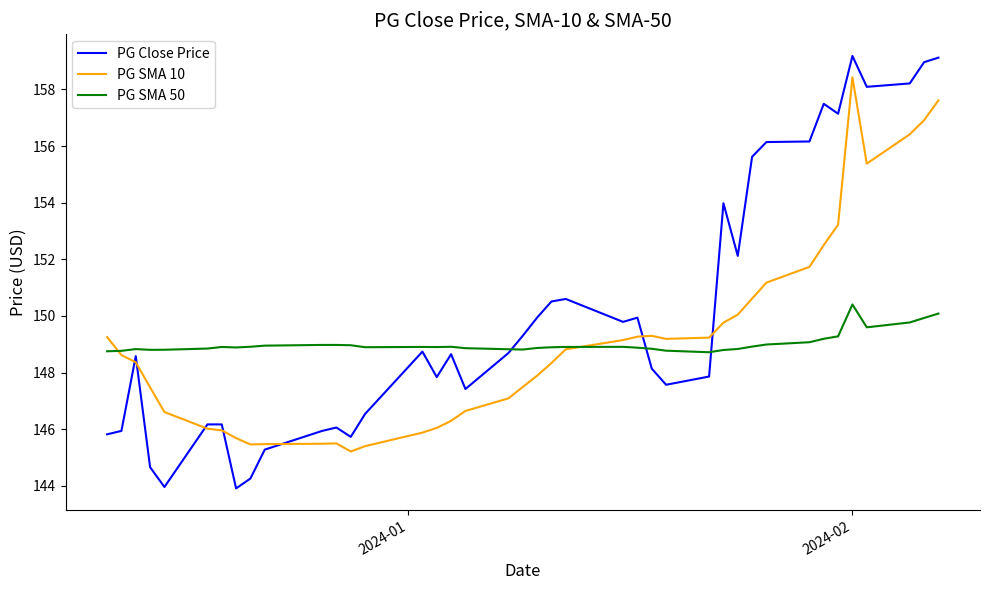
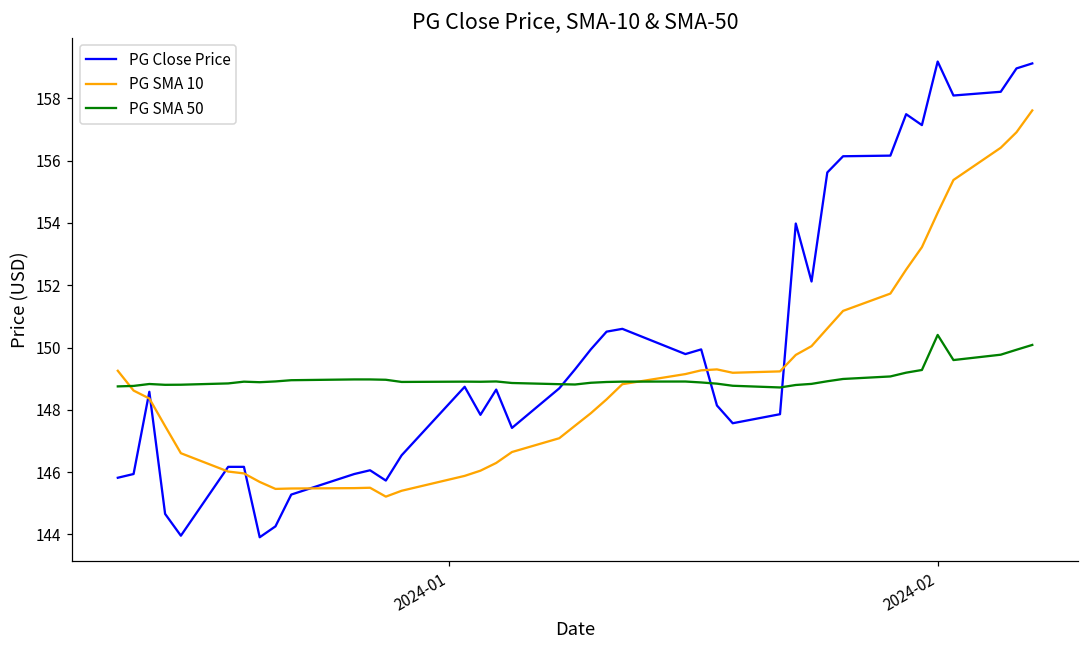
  {
    "PG Close Price": {
      "2024-02": 159.2
    },
    "PG SMA 10": {
-     "2024-02": 158.4
+     "2024-02": 154.3
    },
    "PG SMA 50": {
      "2024-02": 150.4
    }
  }
